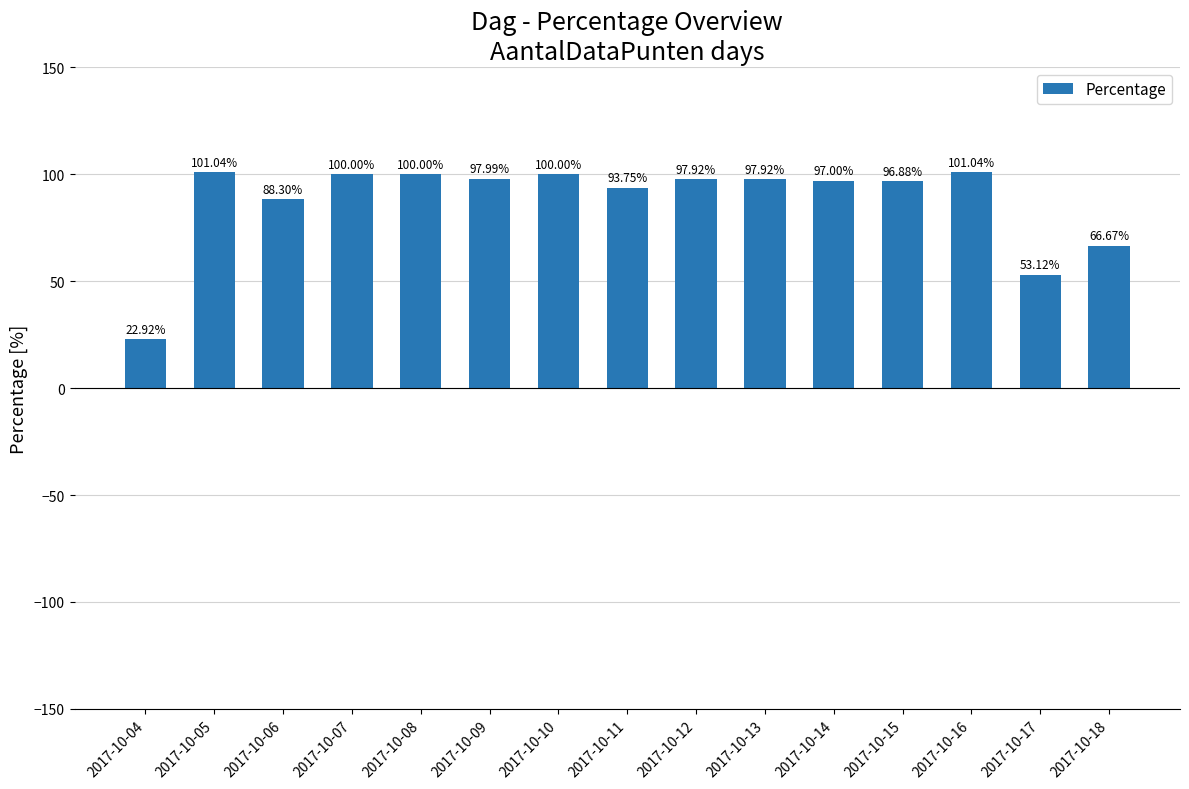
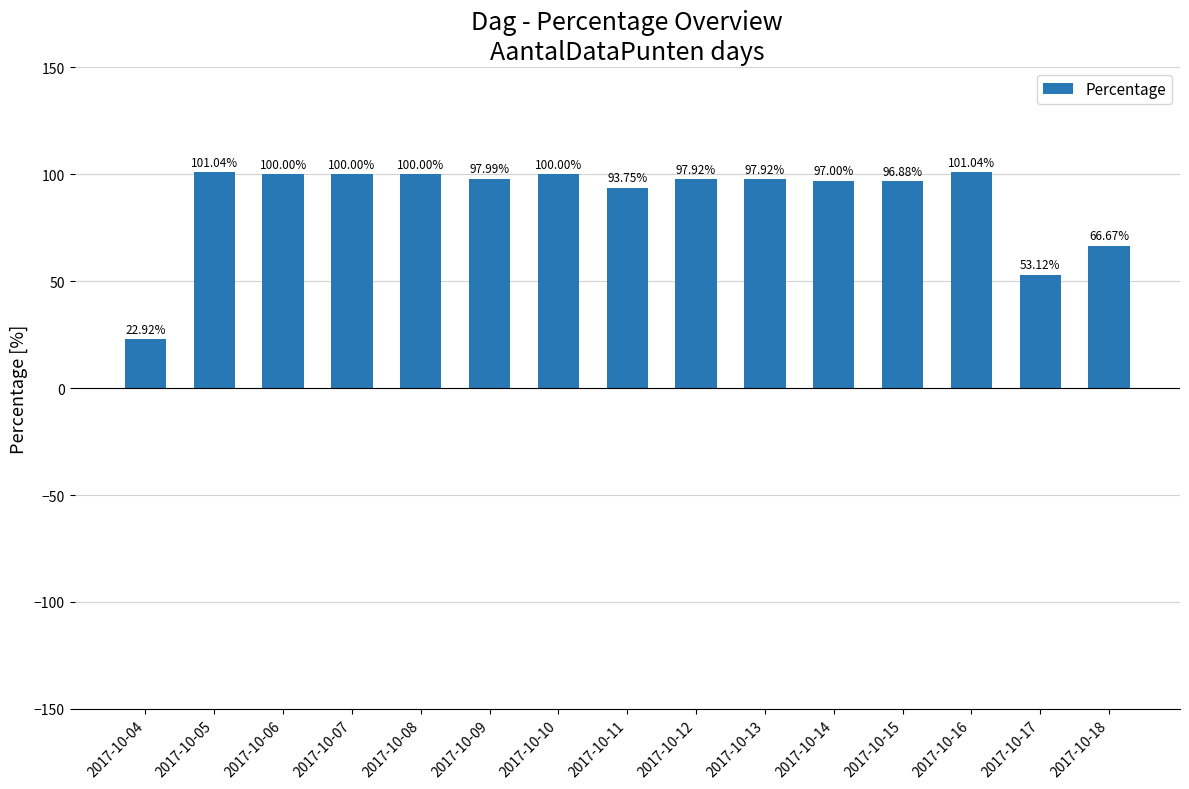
  {
    "2017-10-04": "22.92%",
    "2017-10-05": "101.04%",
-   "2017-10-06": "88.30%",
+   "2017-10-06": "100.00%",
    "2017-10-07": "100.00%",
    "2017-10-08": "100.00%",
    "2017-10-09": "97.99%",
    "2017-10-10": "100.00%",
    "2017-10-11": "93.75%",
    "2017-10-12": "97.92%",
    "2017-10-13": "97.92%",
    "2017-10-14": "97.00%",
    "2017-10-15": "96.88%",
    "2017-10-16": "101.04%",
    "2017-10-17": "53.12%",
    "2017-10-18": "66.67%"
  }
